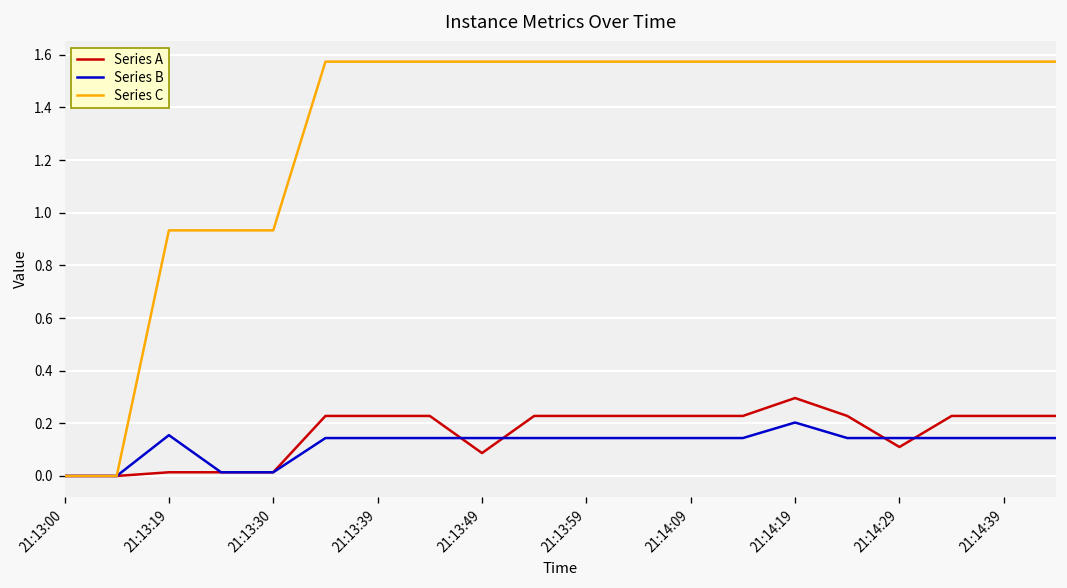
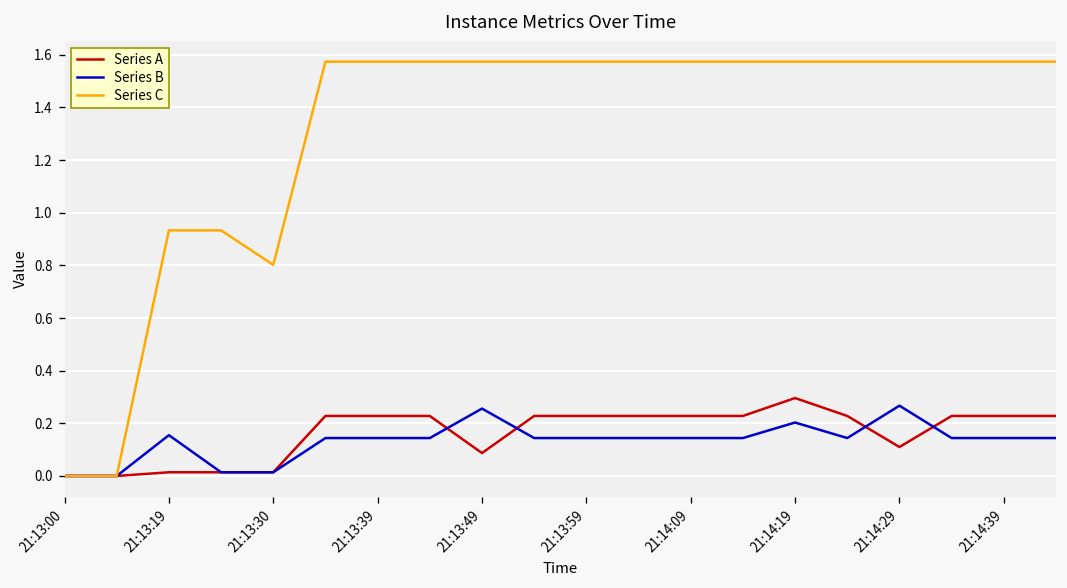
  {
    "Series A": {
      "21:13:19": 0.01,
      "21:13:39": 0.23,
      "21:13:49": 0.09,
      "21:13:59": 0.23,
      "21:14:09": 0.23,
      "21:14:19": 0.30,
      "21:14:29": 0.11,
      "21:14:39": 0.23
    },
    "Series B": {
      "21:13:19": 0.16,
      "21:13:39": 0.14,
-     "21:13:49": 0.14,
+     "21:13:49": 0.26,
      "21:13:59": 0.14,
      "21:14:09": 0.14,
      "21:14:19": 0.20,
-     "21:14:29": 0.14,
+     "21:14:29": 0.27,
      "21:14:39": 0.14
    },
    "Series C": {
      "21:13:19": 0.93,
-     "21:13:30": 0.93,
+     "21:13:30": 0.80,
      "21:13:39": 1.57,
      "21:13:49": 1.57,
      "21:13:59": 1.57,
      "21:14:09": 1.57,
      "21:14:19": 1.57,
      "21:14:29": 1.57,
      "21:14:39": 1.57
    }
  }
